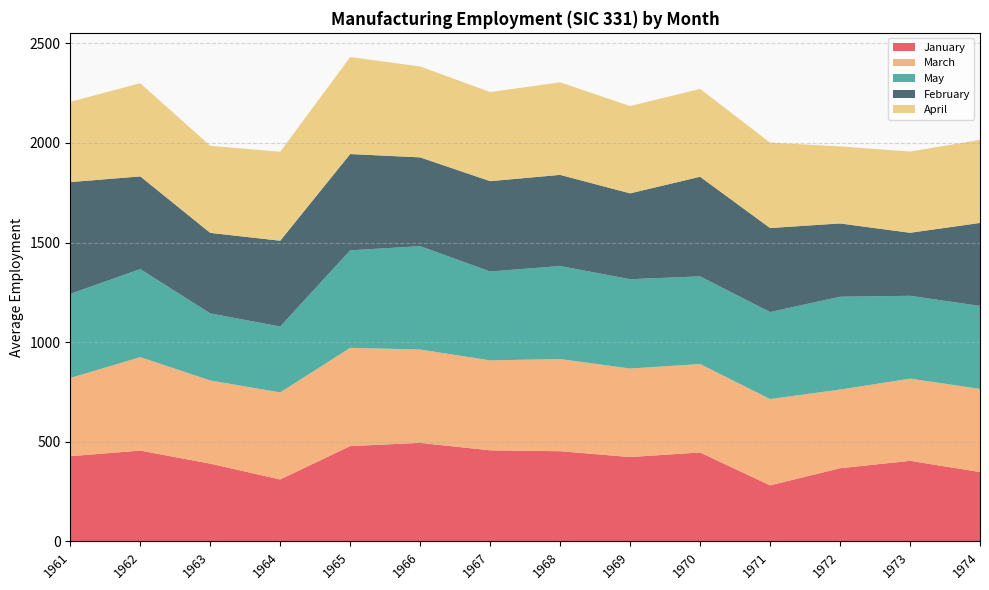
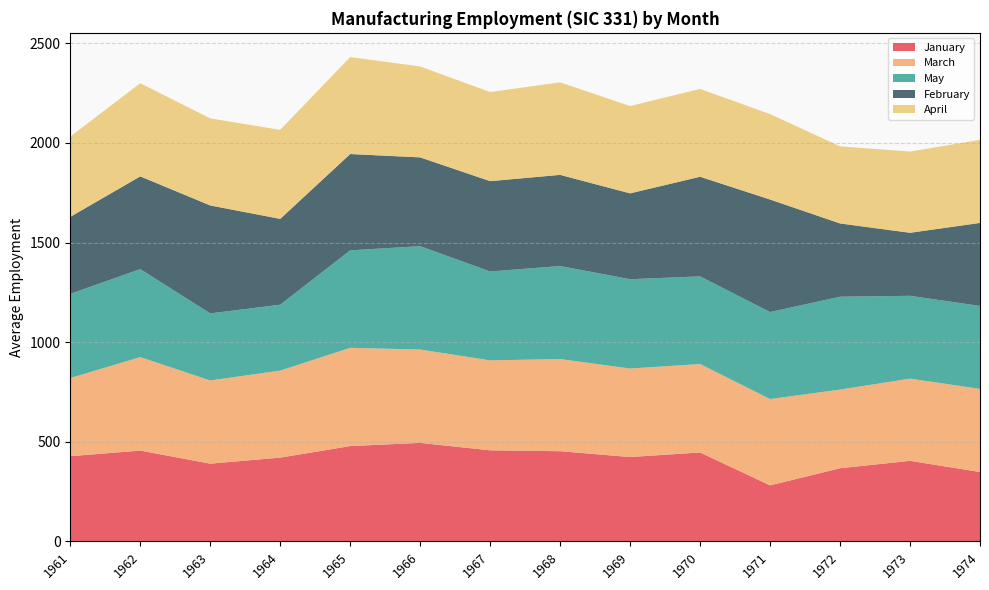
  {
    "January": {
      "1961": 430,
      "1962": 460,
      "1963": 390,
-     "1964": 310,
+     "1964": 420,
      "1965": 480,
      "1966": 490,
      "1967": 460,
      "1968": 450,
      "1969": 420,
      "1970": 450,
      "1971": 280,
      "1972": 370,
      "1973": 400,
      "1974": 350
    },
    "May": {
      "1961": 420,
      "1962": 440,
      "1963": 340,
      "1964": 330,
      "1965": 490,
      "1966": 520,
      "1967": 450,
      "1968": 470,
      "1969": 450,
      "1970": 440,
      "1971": 440,
      "1972": 470,
      "1973": 420,
      "1974": 420
    },
    "February": {
-     "1961": 560,
+     "1961": 390,
      "1962": 470,
-     "1963": 400,
+     "1963": 540,
      "1964": 430,
      "1965": 480,
      "1966": 450,
      "1967": 450,
      "1968": 460,
      "1969": 430,
      "1970": 500,
-     "1971": 420,
+     "1971": 560,
      "1972": 370,
      "1973": 320,
      "1974": 420
    }
  }
